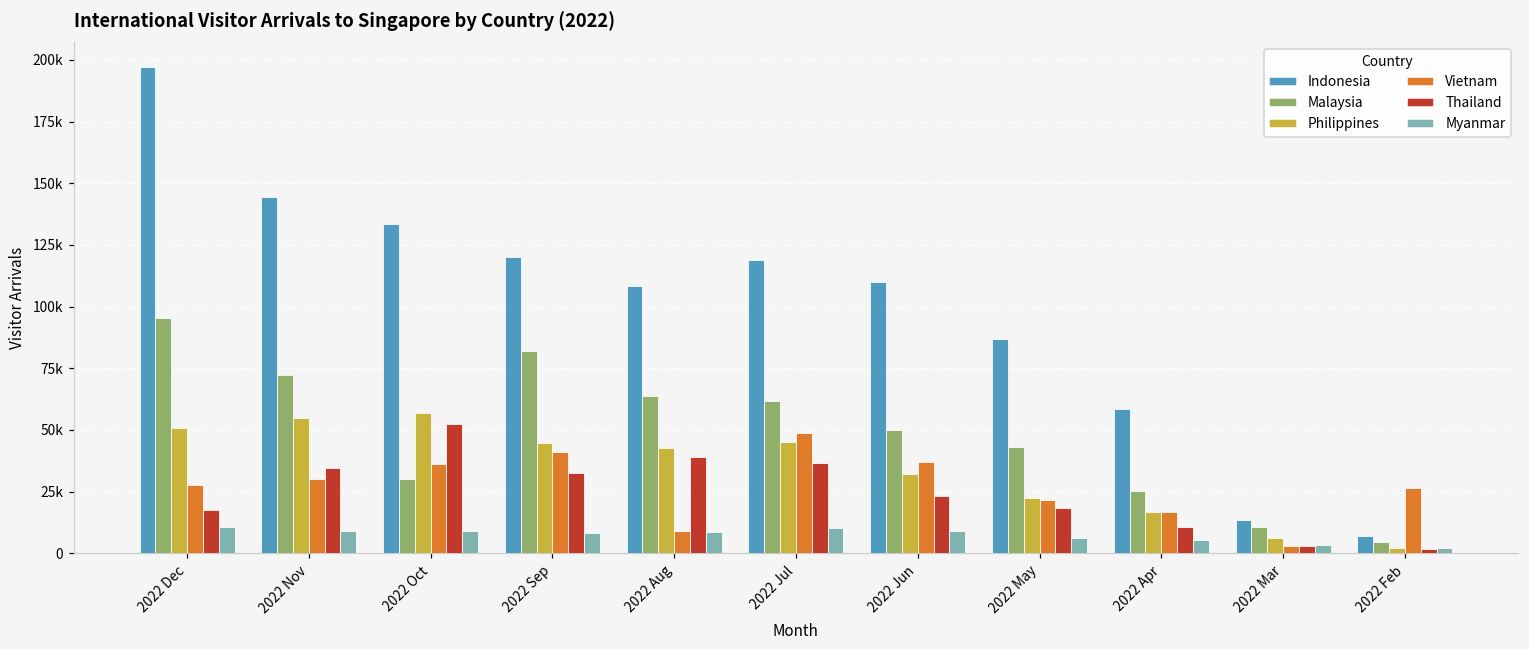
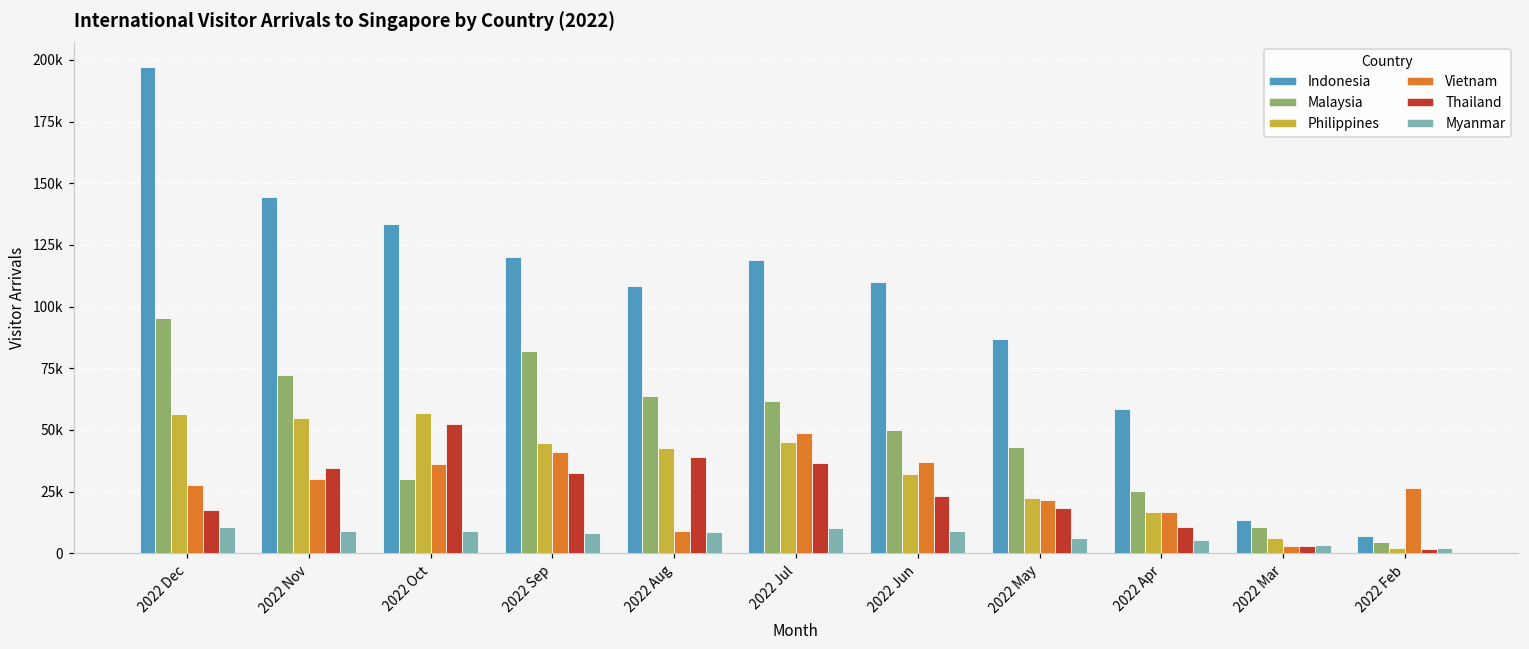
  {
    "Malaysia": {
      "2022 Dec": 95000,
      "2022 Nov": 72000,
      "2022 Oct": 30000,
      "2022 Sep": 82000,
      "2022 Aug": 64000,
      "2022 Jul": 62000,
      "2022 Jun": 50000,
      "2022 May": 43000,
      "2022 Apr": 25000,
      "2022 Mar": 11000,
      "2022 Feb": 4000
    },
    "Philippines": {
-     "2022 Dec": 51000,
+     "2022 Dec": 57000,
      "2022 Nov": 55000,
      "2022 Oct": 57000,
      "2022 Sep": 45000,
      "2022 Aug": 43000,
      "2022 Jul": 45000,
      "2022 Jun": 32000,
      "2022 May": 22000,
      "2022 Apr": 17000,
      "2022 Mar": 6000,
      "2022 Feb": 2000
    },
    "Vietnam": {
      "2022 Dec": 28000,
      "2022 Nov": 30000,
      "2022 Oct": 36000,
      "2022 Sep": 41000,
      "2022 Aug": 9000,
      "2022 Jul": 49000,
      "2022 Jun": 37000,
      "2022 May": 22000,
      "2022 Apr": 17000,
      "2022 Mar": 3000,
      "2022 Feb": 26000
    },
    "Thailand": {
      "2022 Dec": 18000,
      "2022 Nov": 35000,
      "2022 Oct": 52000,
      "2022 Sep": 32000,
      "2022 Aug": 39000,
      "2022 Jul": 37000,
      "2022 Jun": 23000,
      "2022 May": 18000,
      "2022 Apr": 11000,
      "2022 Mar": 3000,
      "2022 Feb": 2000
    }
  }
